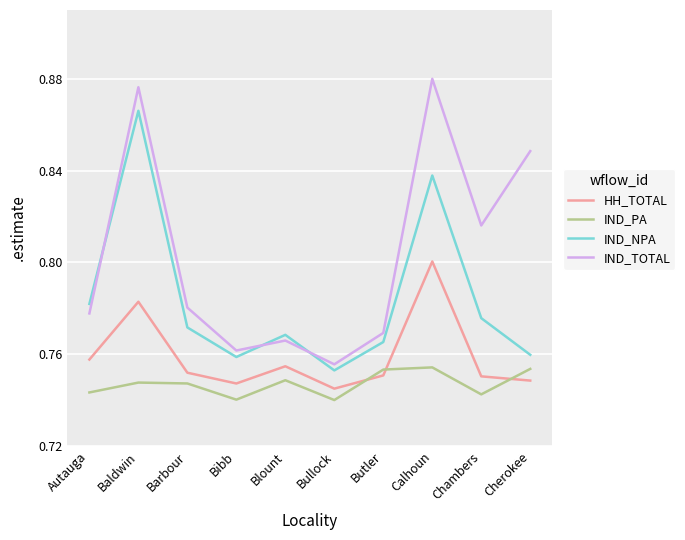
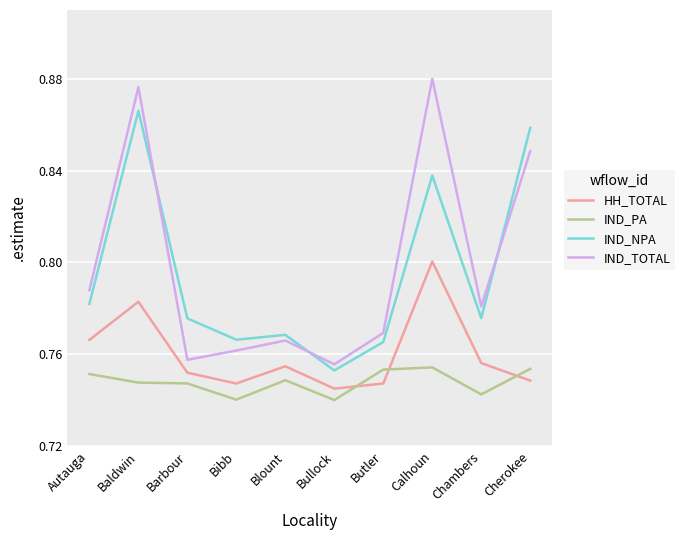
  {
    "HH_TOTAL": {
-     "Autauga": 0.758,
+     "Autauga": 0.766,
      "Baldwin": 0.783,
      "Barbour": 0.752,
      "Bibb": 0.747,
      "Blount": 0.755,
      "Bullock": 0.745,
-     "Butler": 0.751,
+     "Butler": 0.747,
      "Calhoun": 0.800,
-     "Chambers": 0.750,
+     "Chambers": 0.756,
      "Cherokee": 0.748
    },
    "IND_PA": {
-     "Autauga": 0.743,
+     "Autauga": 0.751,
      "Baldwin": 0.748,
      "Barbour": 0.747,
      "Bibb": 0.740,
      "Blount": 0.749,
      "Bullock": 0.740,
      "Butler": 0.753,
      "Calhoun": 0.754,
      "Chambers": 0.742,
      "Cherokee": 0.754
    },
    "IND_NPA": {
      "Autauga": 0.782,
      "Baldwin": 0.866,
-     "Barbour": 0.772,
-     "Bibb": 0.759,
+     "Barbour": 0.776,
+     "Bibb": 0.766,
      "Blount": 0.768,
      "Bullock": 0.753,
      "Butler": 0.765,
      "Calhoun": 0.838,
      "Chambers": 0.776,
-     "Cherokee": 0.760
+     "Cherokee": 0.859
    },
    "IND_TOTAL": {
-     "Autauga": 0.778,
+     "Autauga": 0.788,
      "Baldwin": 0.876,
-     "Barbour": 0.780,
+     "Barbour": 0.758,
      "Bibb": 0.762,
      "Blount": 0.766,
      "Bullock": 0.756,
      "Butler": 0.769,
      "Calhoun": 0.880,
-     "Chambers": 0.816,
+     "Chambers": 0.781,
      "Cherokee": 0.848
    }
  }
